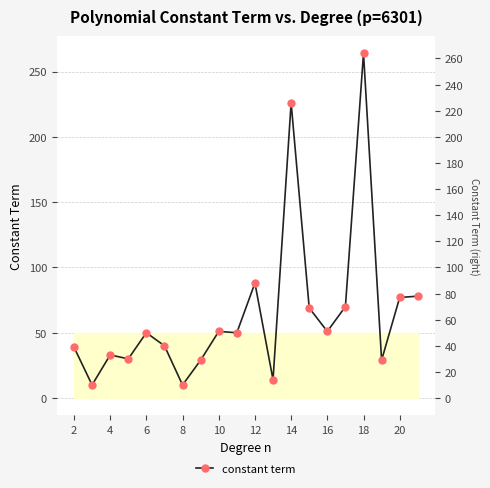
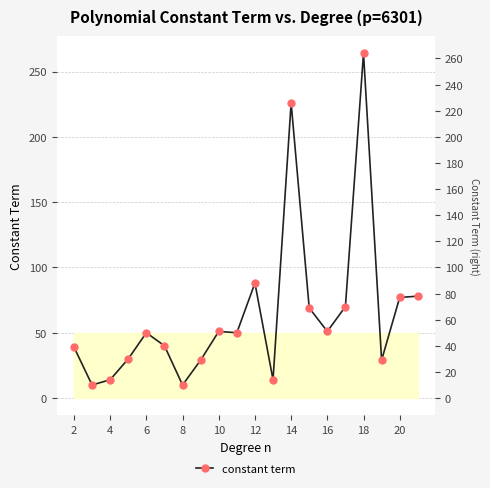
  {
    "constant term": {
      "2": 39,
-     "4": 33,
+     "4": 14,
      "8": 10,
      "12": 88,
      "14": 226,
      "18": 264,
      "20": 77
    }
  }
